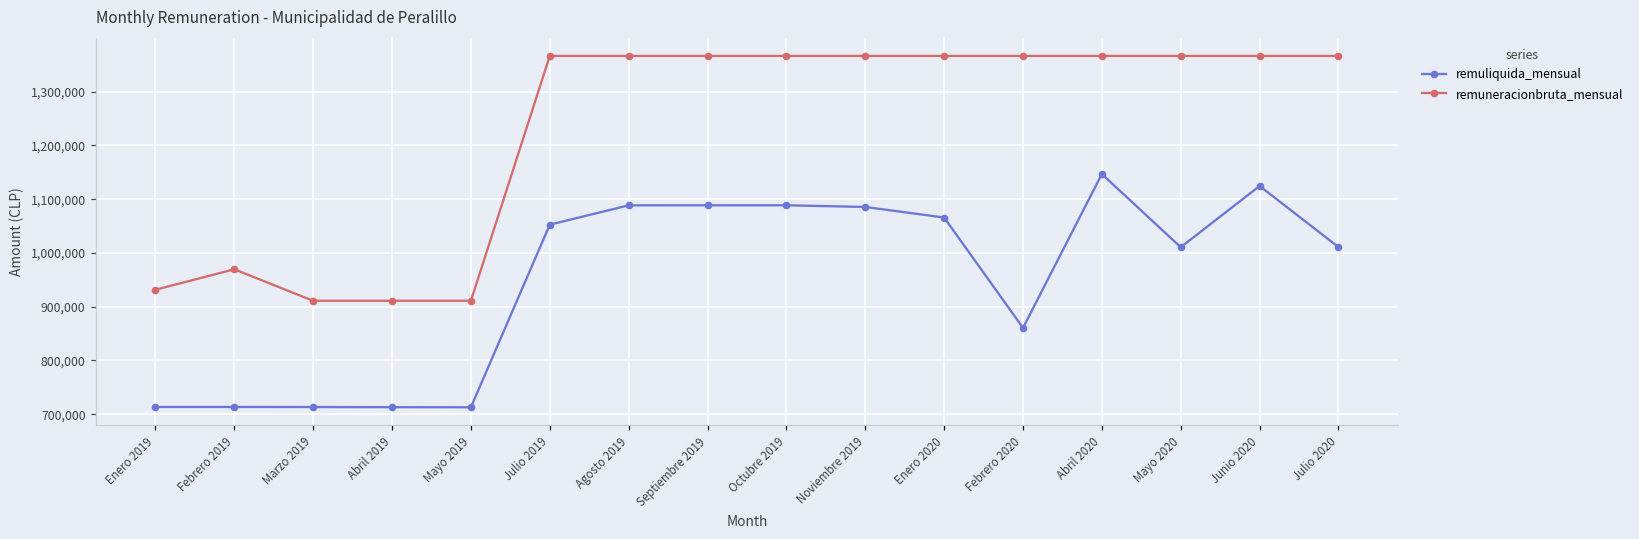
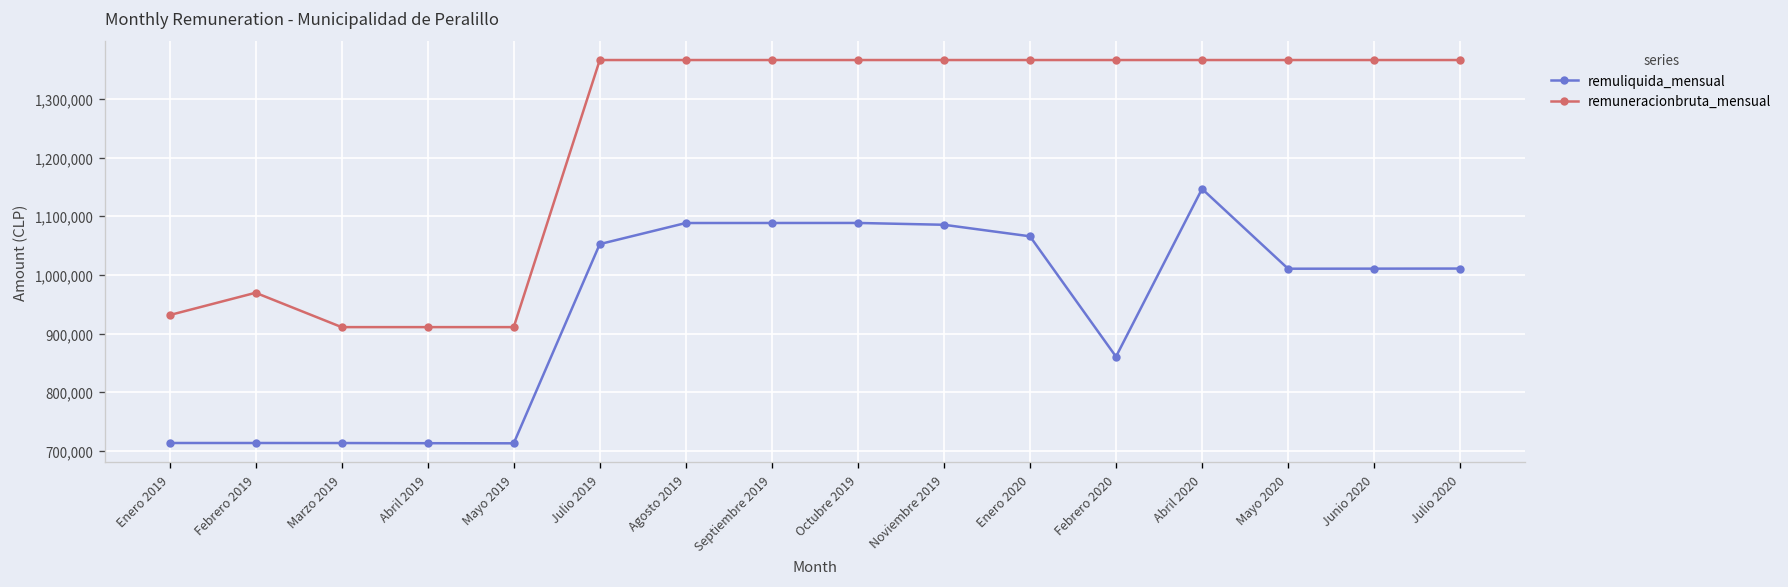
  {
    "remuliquida_mensual": {
      "Enero 2019": "710,000",
      "Febrero 2019": "710,000",
      "Marzo 2019": "710,000",
      "Abril 2019": "710,000",
      "Mayo 2019": "710,000",
      "Julio 2019": "1,050,000",
      "Agosto 2019": "1,090,000",
      "Septiembre 2019": "1,090,000",
      "Octubre 2019": "1,090,000",
      "Noviembre 2019": "1,090,000",
      "Enero 2020": "1,070,000",
      "Febrero 2020": "860,000",
      "Abril 2020": "1,150,000",
      "Mayo 2020": "1,010,000",
-     "Junio 2020": "1,120,000",
+     "Junio 2020": "1,010,000",
      "Julio 2020": "1,010,000"
    },
    "remuneracionbruta_mensual": {
      "Enero 2019": "930,000",
      "Febrero 2019": "970,000",
      "Marzo 2019": "910,000",
      "Abril 2019": "910,000",
      "Mayo 2019": "910,000",
      "Julio 2019": "1,370,000",
      "Agosto 2019": "1,370,000",
      "Septiembre 2019": "1,370,000",
      "Octubre 2019": "1,370,000",
      "Noviembre 2019": "1,370,000",
      "Enero 2020": "1,370,000",
      "Febrero 2020": "1,370,000",
      "Abril 2020": "1,370,000",
      "Mayo 2020": "1,370,000",
      "Junio 2020": "1,370,000",
      "Julio 2020": "1,370,000"
    }
  }
